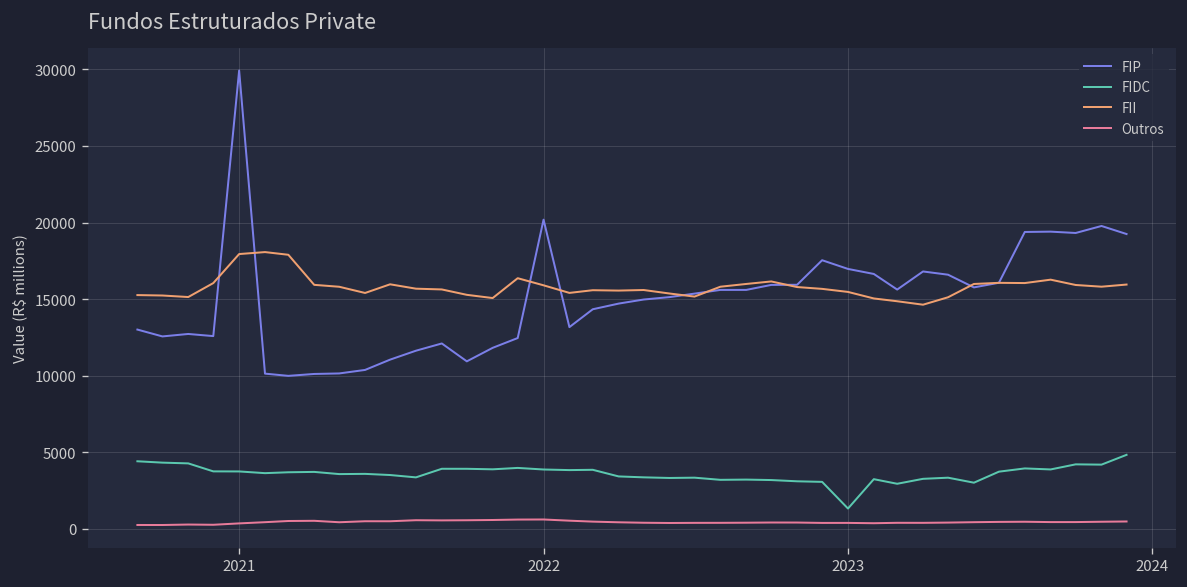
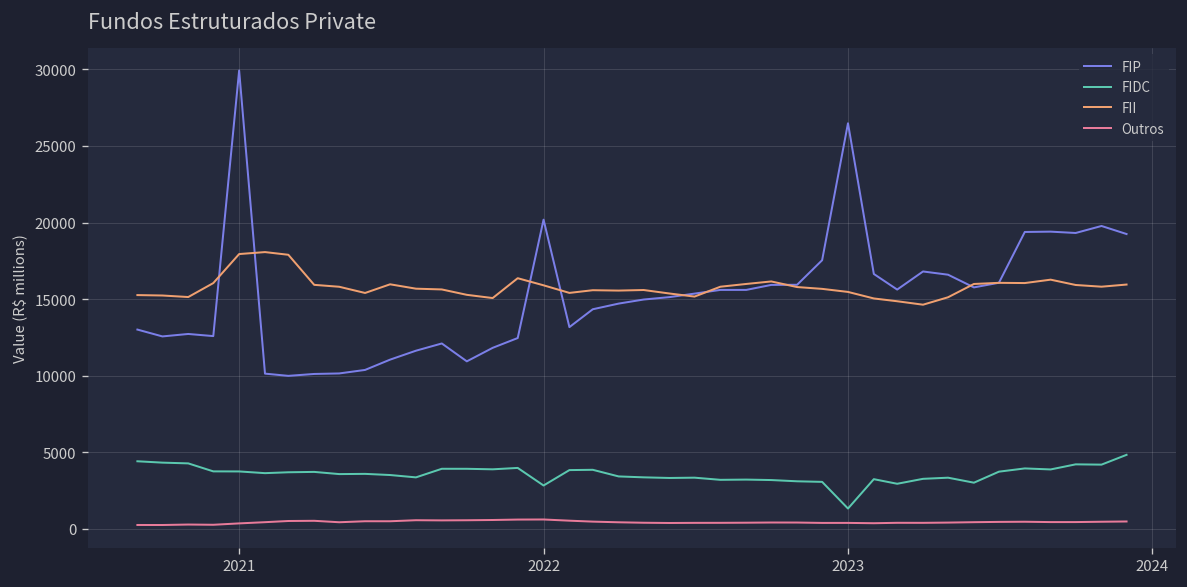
  {
    "FIP": {
      "2021": 29900,
      "2022": 20200,
-     "2023": 17000
+     "2023": 26500
    },
    "FIDC": {
      "2021": 3800,
-     "2022": 3900,
+     "2022": 2800,
      "2023": 1300
    }
  }
